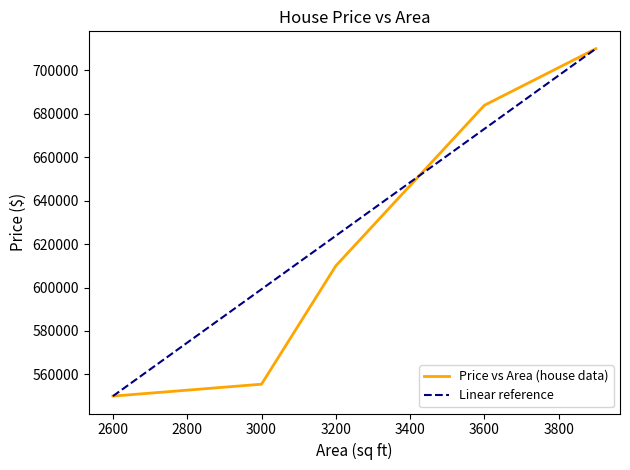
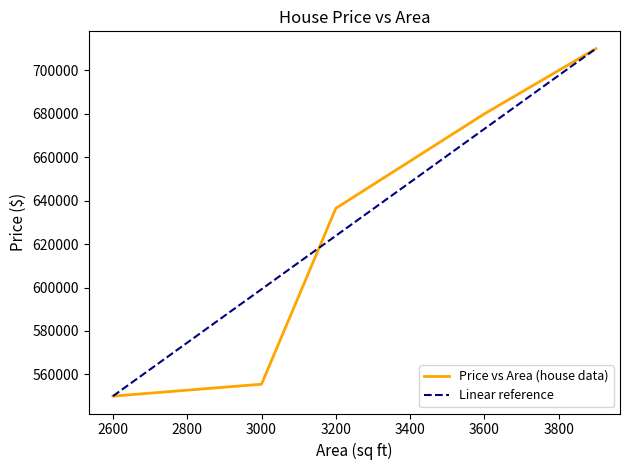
  {
    "Price vs Area (house data)": {
      "3000": 555000,
-     "3200": 610000,
-     "3600": 684000
+     "3200": 636000,
+     "3600": 680000
    }
  }
